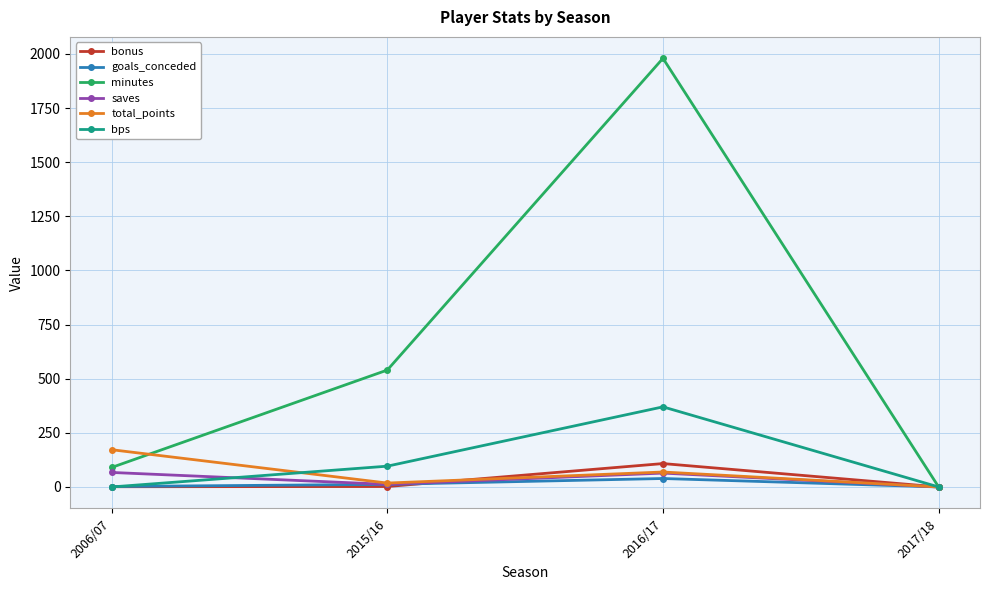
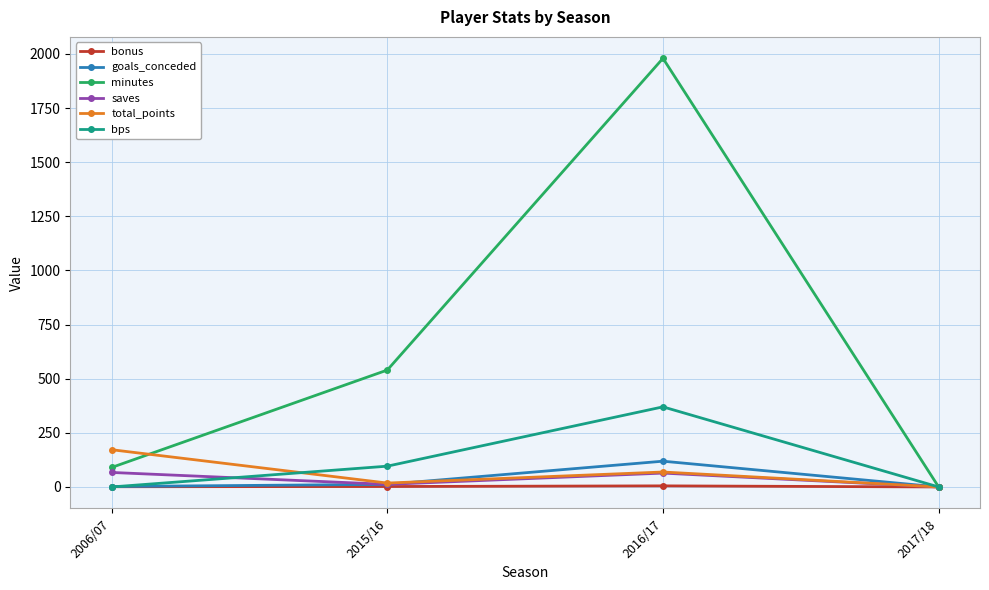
  {
    "bonus": {
-     "2016/17": 110
+     "2016/17": 10
    },
    "goals_conceded": {
-     "2016/17": 40
+     "2016/17": 120
    },
    "saves": {
      "2006/07": 70
    },
    "total_points": {
      "2006/07": 170
    }
  }
